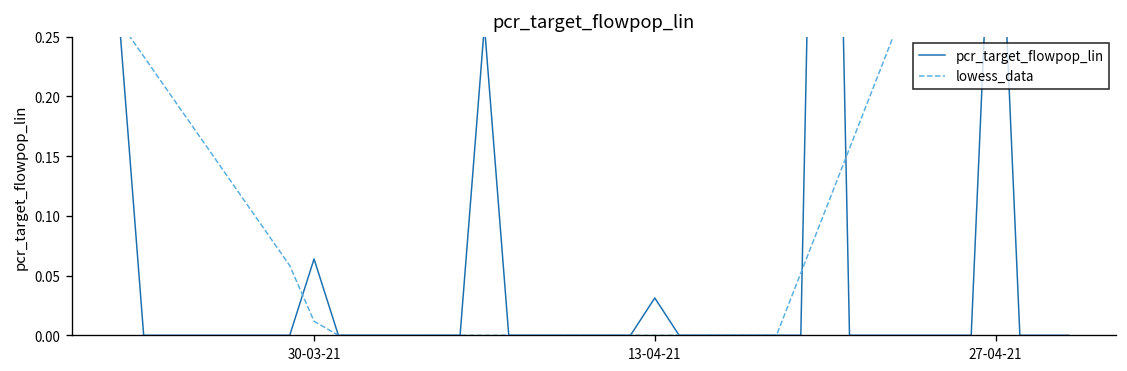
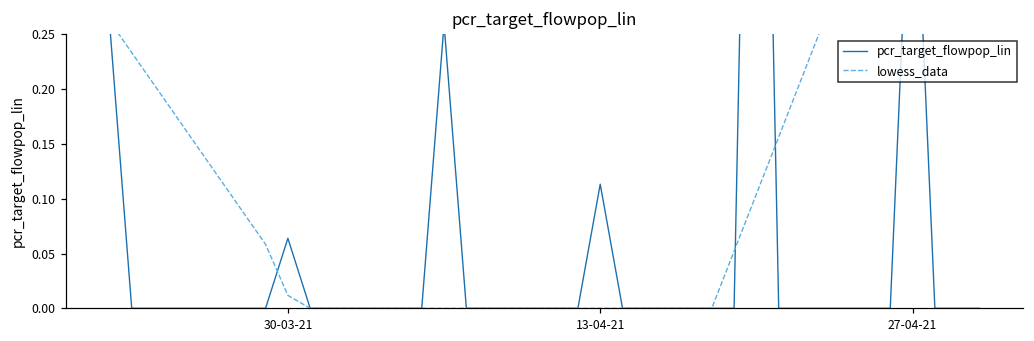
  {
    "pcr_target_flowpop_lin": {
      "30-03-21": 0.06,
-     "13-04-21": 0.03
+     "13-04-21": 0.11
    },
    "lowess_data": {
      "30-03-21": 0.01,
      "13-04-21": 0.00
    }
  }
